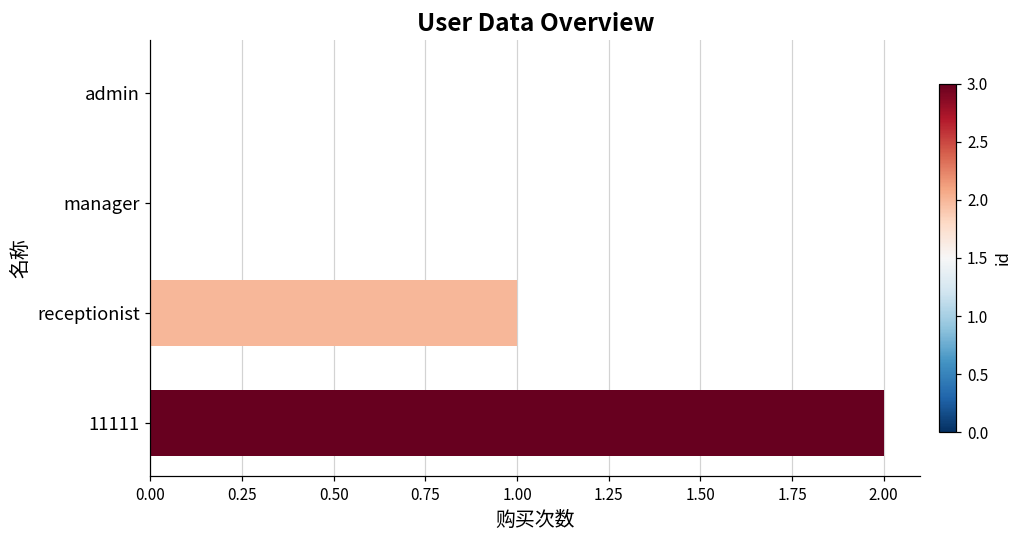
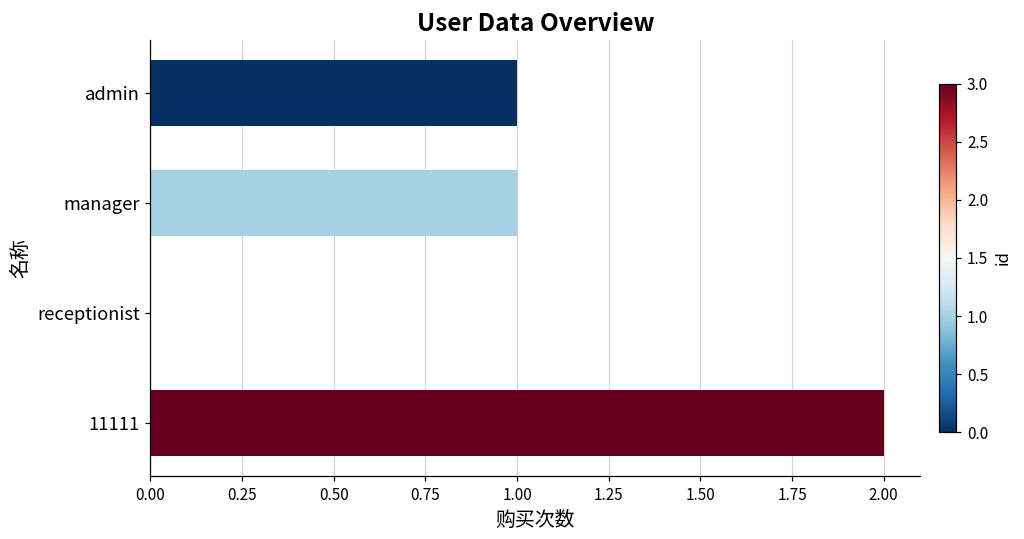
  {
-   "admin": 0,
-   "manager": 0,
-   "receptionist": 1,
+   "admin": 1,
+   "manager": 1,
+   "receptionist": 0,
    "11111": 2
  }
